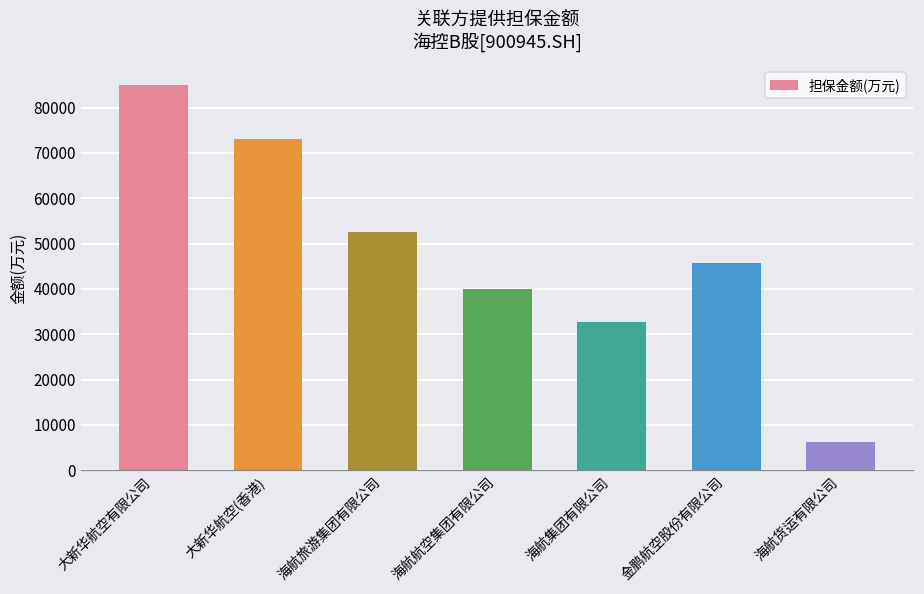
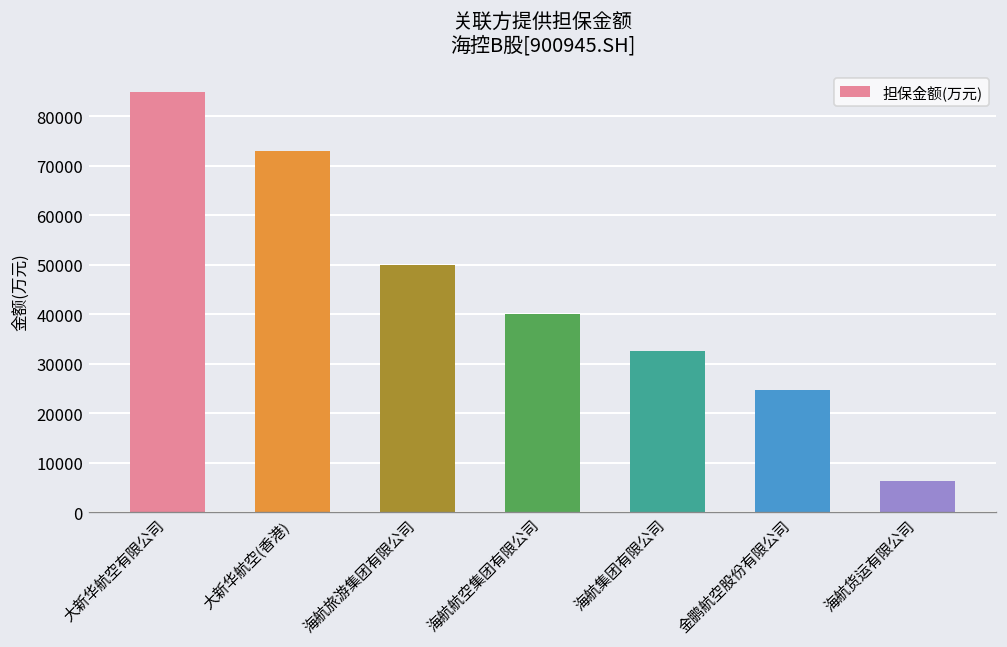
  {
    "大新华航空有限公司": 85000,
    "大新华航空(香港)": 73000,
-   "海航旅游集团有限公司": 53000,
+   "海航旅游集团有限公司": 50000,
    "海航航空集团有限公司": 40000,
    "海航集团有限公司": 33000,
-   "金鹏航空股份有限公司": 46000,
+   "金鹏航空股份有限公司": 25000,
    "海航货运有限公司": 6000
  }
